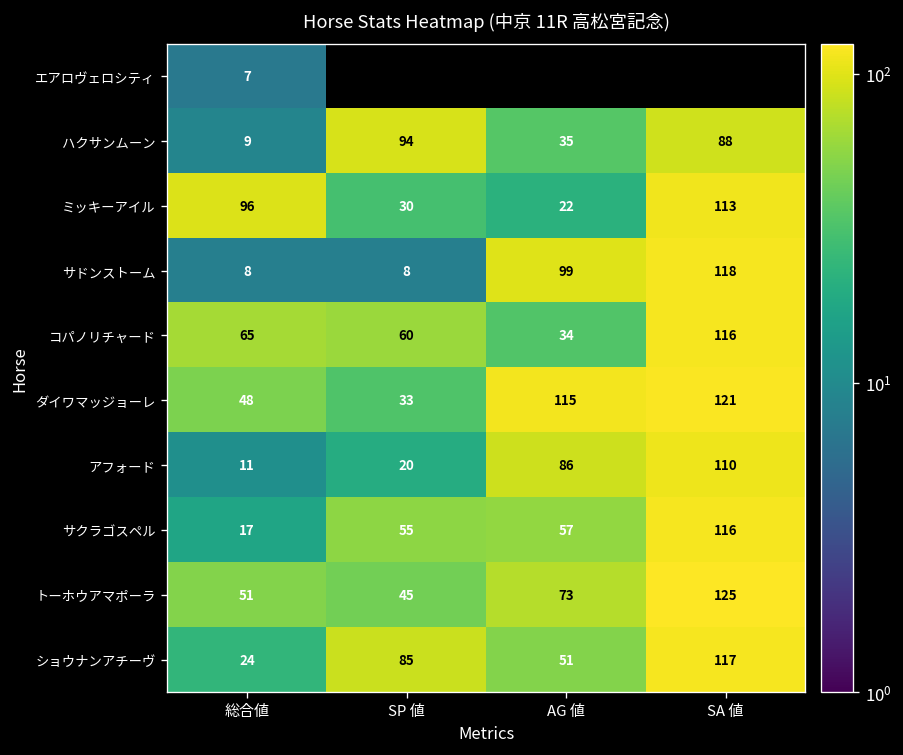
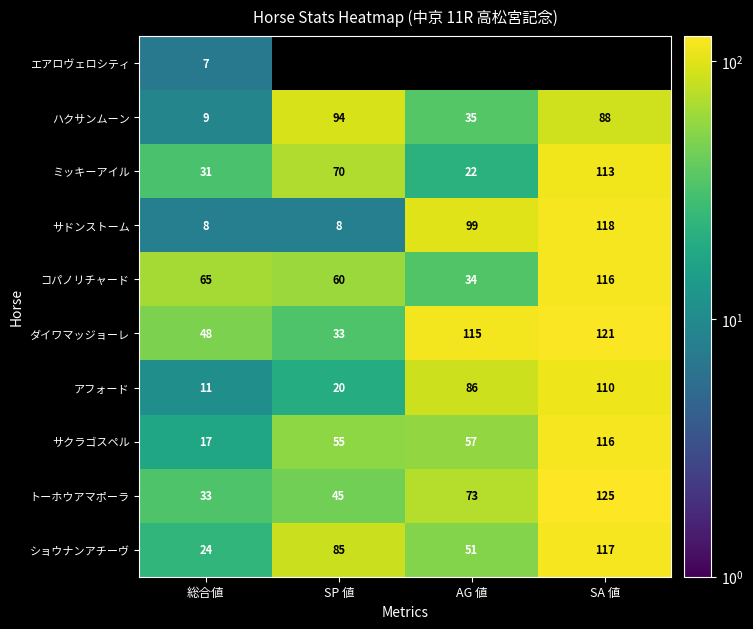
  {
    "エアロヴェロシティ": {
      "総合値": 7
    },
    "ハクサンムーン": {
      "総合値": 9,
      "SP 値": 94,
      "AG 値": 35,
      "SA 値": 88
    },
    "ミッキーアイル": {
-     "総合値": 96,
-     "SP 値": 30,
+     "総合値": 31,
+     "SP 値": 70,
      "AG 値": 22,
      "SA 値": 113
    },
    "サドンストーム": {
      "総合値": 8,
      "SP 値": 8,
      "AG 値": 99,
      "SA 値": 118
    },
    "コパノリチャード": {
      "総合値": 65,
      "SP 値": 60,
      "AG 値": 34,
      "SA 値": 116
    },
    "ダイワマッジョーレ": {
      "総合値": 48,
      "SP 値": 33,
      "AG 値": 115,
      "SA 値": 121
    },
    "アフォード": {
      "総合値": 11,
      "SP 値": 20,
      "AG 値": 86,
      "SA 値": 110
    },
    "サクラゴスペル": {
      "総合値": 17,
      "SP 値": 55,
      "AG 値": 57,
      "SA 値": 116
    },
    "トーホウアマポーラ": {
-     "総合値": 51,
+     "総合値": 33,
      "SP 値": 45,
      "AG 値": 73,
      "SA 値": 125
    },
    "ショウナンアチーヴ": {
      "総合値": 24,
      "SP 値": 85,
      "AG 値": 51,
      "SA 値": 117
    }
  }
